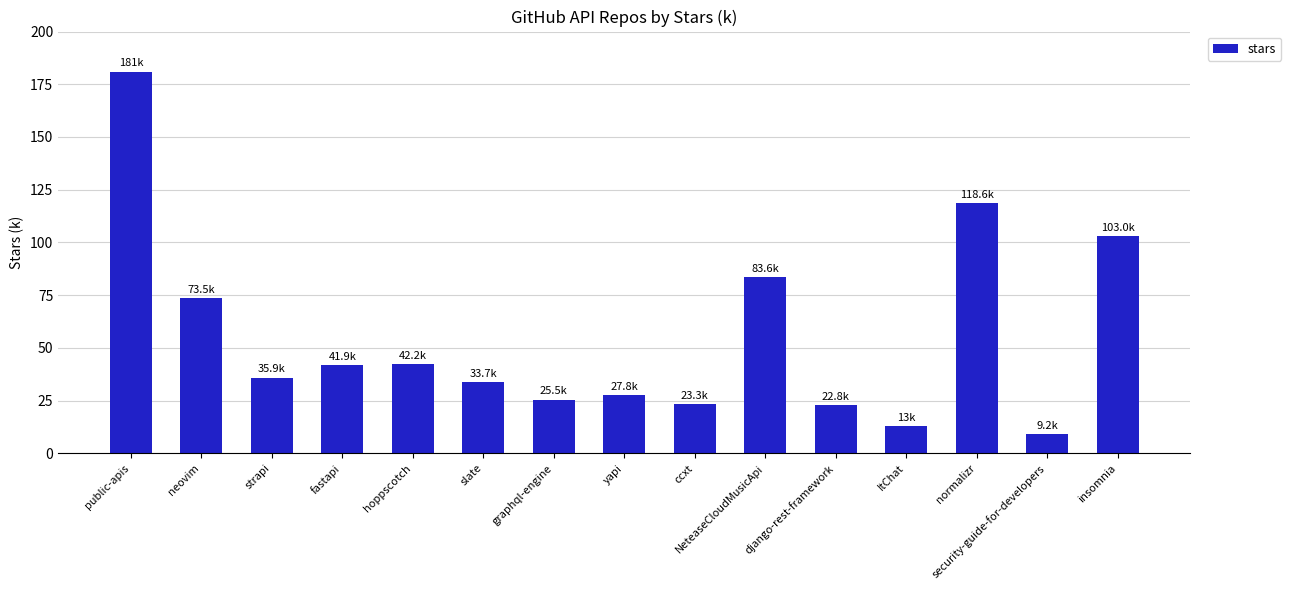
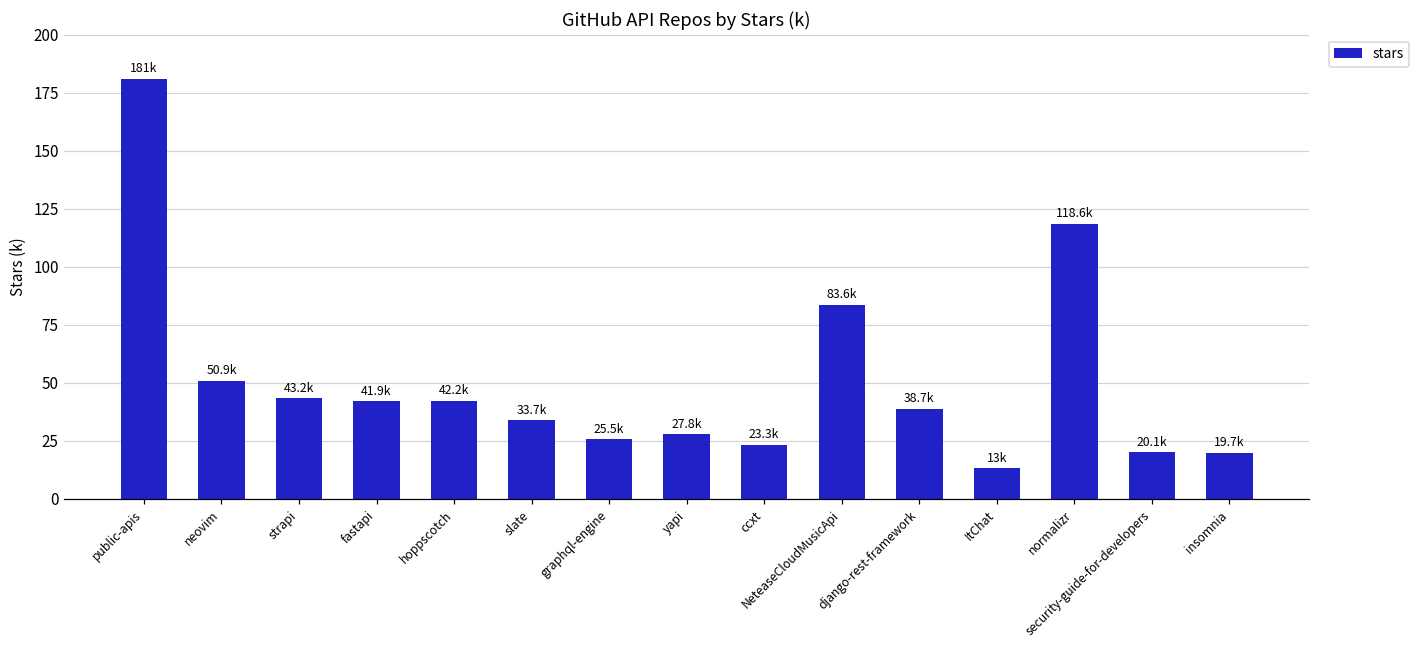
  {
    "public-apis": "181k",
-   "neovim": "73.5k",
-   "strapi": "35.9k",
+   "neovim": "50.9k",
+   "strapi": "43.2k",
    "fastapi": "41.9k",
    "hoppscotch": "42.2k",
    "slate": "33.7k",
    "graphql-engine": "25.5k",
    "yapi": "27.8k",
    "ccxt": "23.3k",
    "NeteaseCloudMusicApi": "83.6k",
-   "django-rest-framework": "22.8k",
+   "django-rest-framework": "38.7k",
    "ItChat": "13k",
    "normalizr": "118.6k",
-   "security-guide-for-developers": "9.2k",
-   "insomnia": "103.0k"
+   "security-guide-for-developers": "20.1k",
+   "insomnia": "19.7k"
  }
